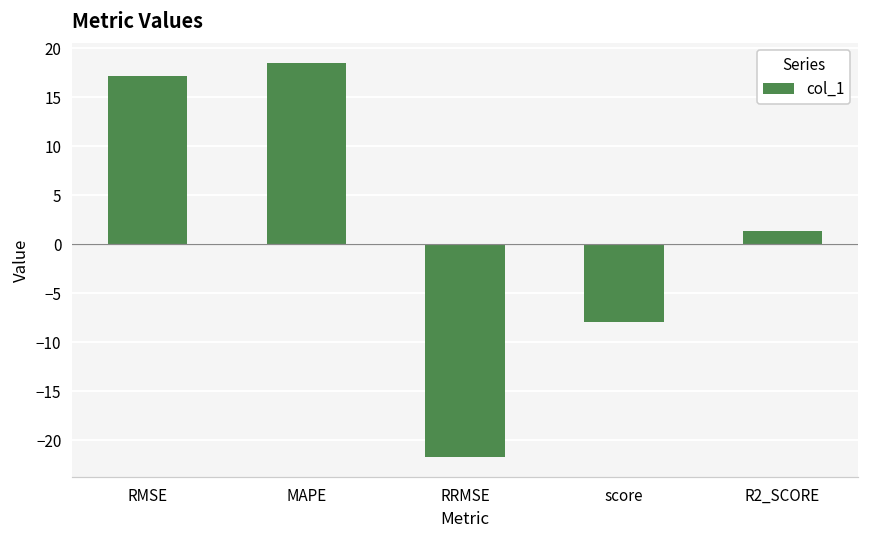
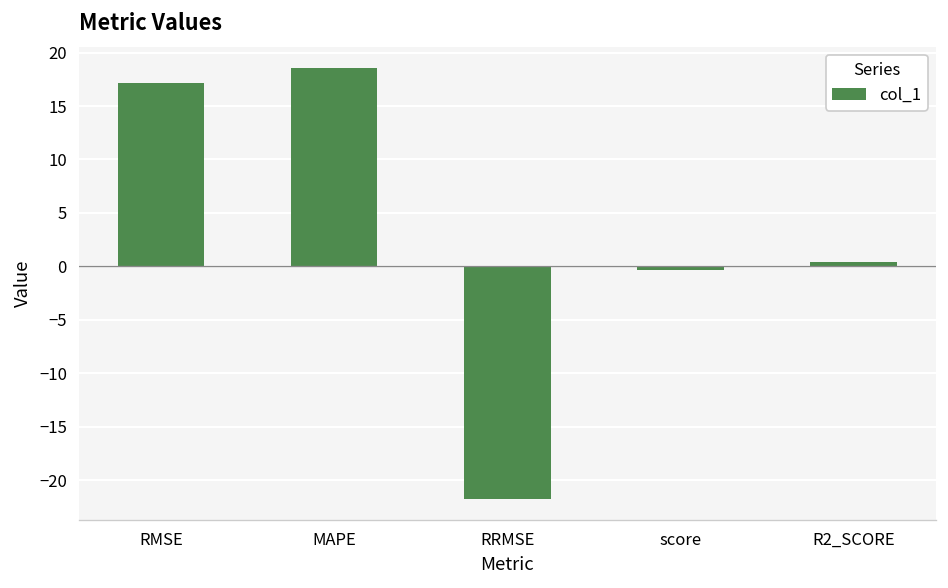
  {
    "RMSE": 17,
    "MAPE": 19,
    "RRMSE": -22,
-   "score": -8,
-   "R2_SCORE": 1
+   "score": 0,
+   "R2_SCORE": 0
  }
